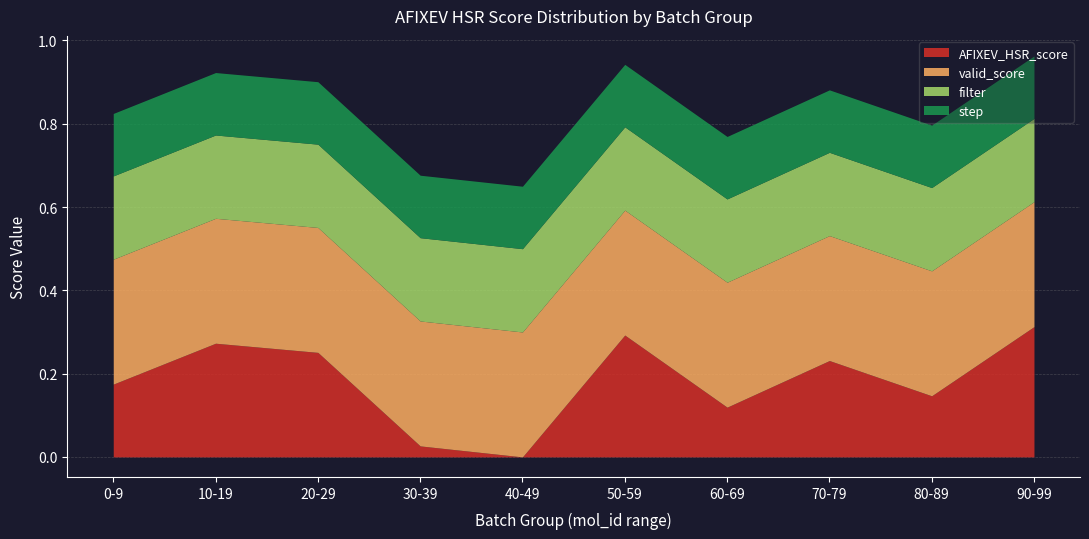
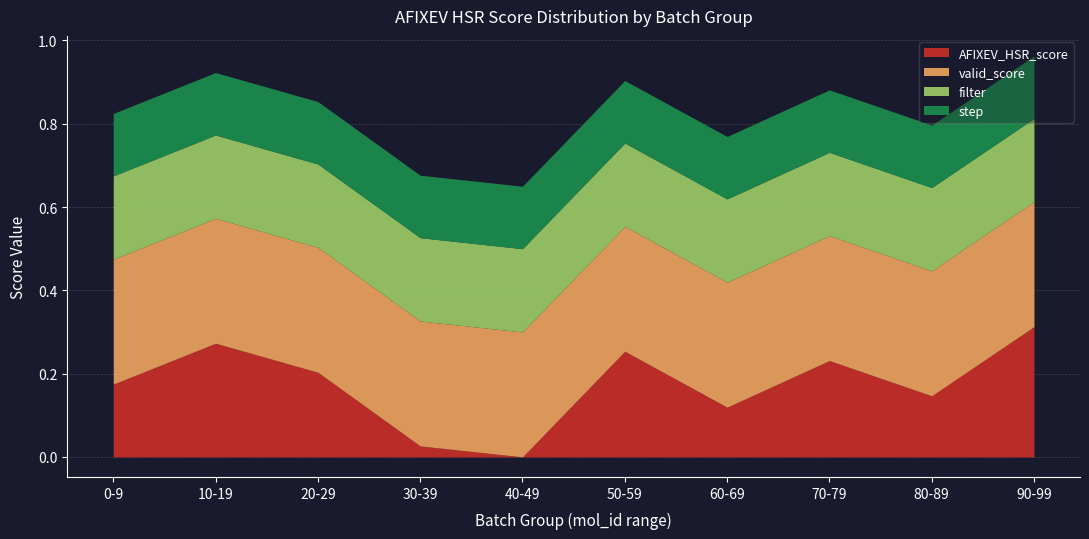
  {
    "AFIXEV_HSR_score": {
      "0-9": 0.17,
      "10-19": 0.27,
-     "20-29": 0.25,
+     "20-29": 0.20,
      "30-39": 0.03,
      "40-49": 0.00,
-     "50-59": 0.29,
+     "50-59": 0.25,
      "60-69": 0.12,
      "70-79": 0.23,
      "80-89": 0.15,
      "90-99": 0.31
    },
    "valid_score": {
      "0-9": 0.30,
      "10-19": 0.30,
      "20-29": 0.30,
      "30-39": 0.30,
      "40-49": 0.30,
      "50-59": 0.30,
      "60-69": 0.30,
      "70-79": 0.30,
      "80-89": 0.30,
      "90-99": 0.30
    },
    "filter": {
      "0-9": 0.20,
      "10-19": 0.20,
      "20-29": 0.20,
      "30-39": 0.20,
      "40-49": 0.20,
      "50-59": 0.20,
      "60-69": 0.20,
      "70-79": 0.20,
      "80-89": 0.20
    },
    "step": {
      "0-9": 0.15,
      "10-19": 0.15,
      "20-29": 0.15,
      "30-39": 0.15,
      "40-49": 0.15,
      "50-59": 0.15,
      "60-69": 0.15,
      "70-79": 0.15,
      "80-89": 0.15
    }
  }
